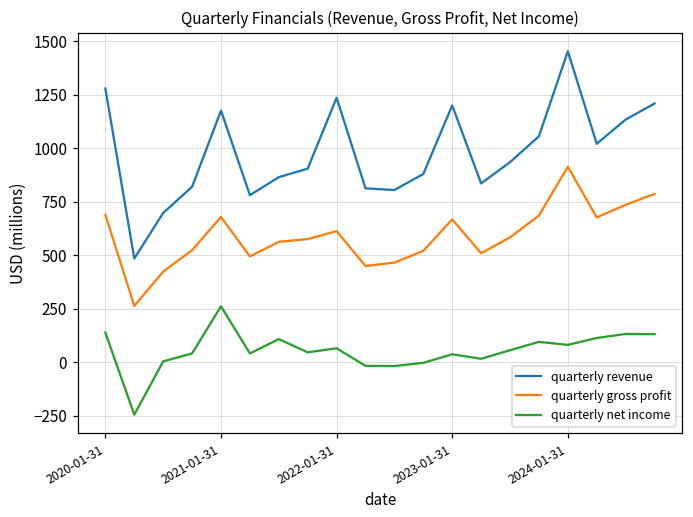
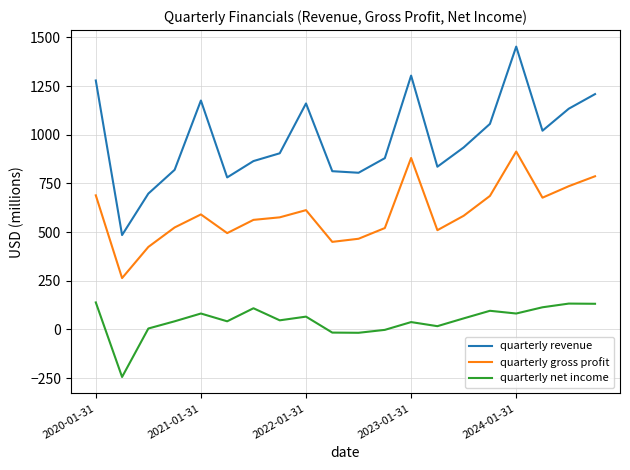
  {
    "quarterly revenue": {
      "2020-01-31": 1280,
      "2021-01-31": 1180,
-     "2022-01-31": 1240,
-     "2023-01-31": 1200,
+     "2022-01-31": 1160,
+     "2023-01-31": 1300,
      "2024-01-31": 1450
    },
    "quarterly gross profit": {
      "2020-01-31": 690,
-     "2021-01-31": 680,
+     "2021-01-31": 590,
      "2022-01-31": 610,
-     "2023-01-31": 670,
+     "2023-01-31": 880,
      "2024-01-31": 910
    },
    "quarterly net income": {
      "2020-01-31": 140,
-     "2021-01-31": 260,
+     "2021-01-31": 80,
      "2022-01-31": 70,
      "2023-01-31": 40,
      "2024-01-31": 80
    }
  }
